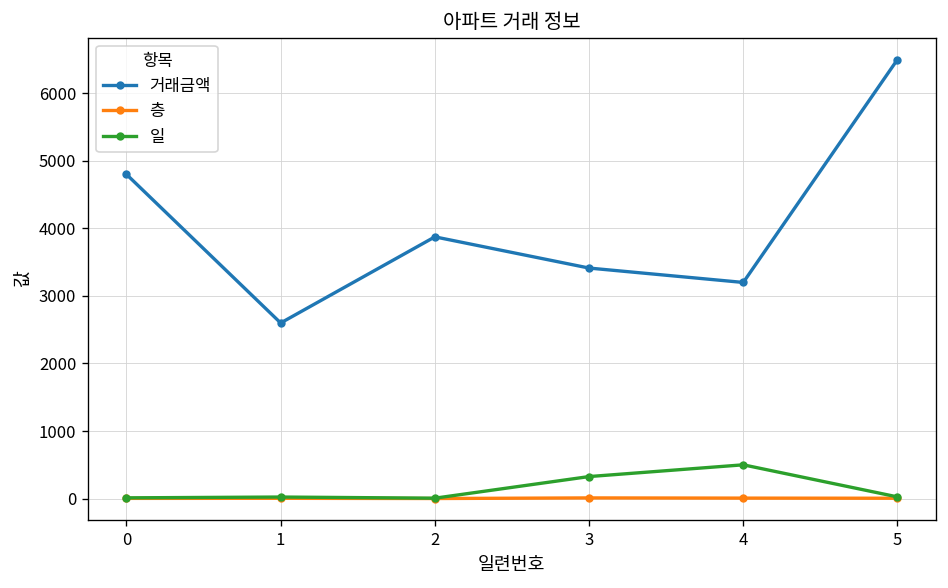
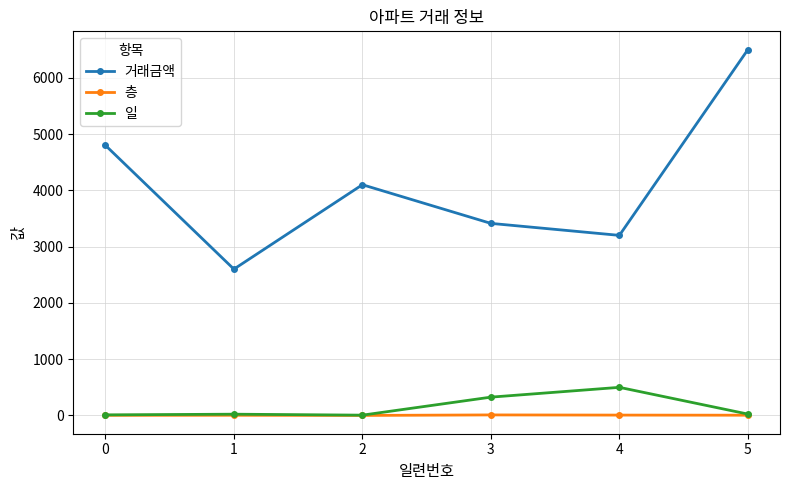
  {
    "거래금액": {
      "0": 4800,
      "1": 2600,
-     "2": 3900,
+     "2": 4100,
      "3": 3400,
      "4": 3200,
      "5": 6500
    },
    "층": {
      "3": 0,
      "4": 0
    },
    "일": {
      "3": 300,
      "4": 500
    }
  }
